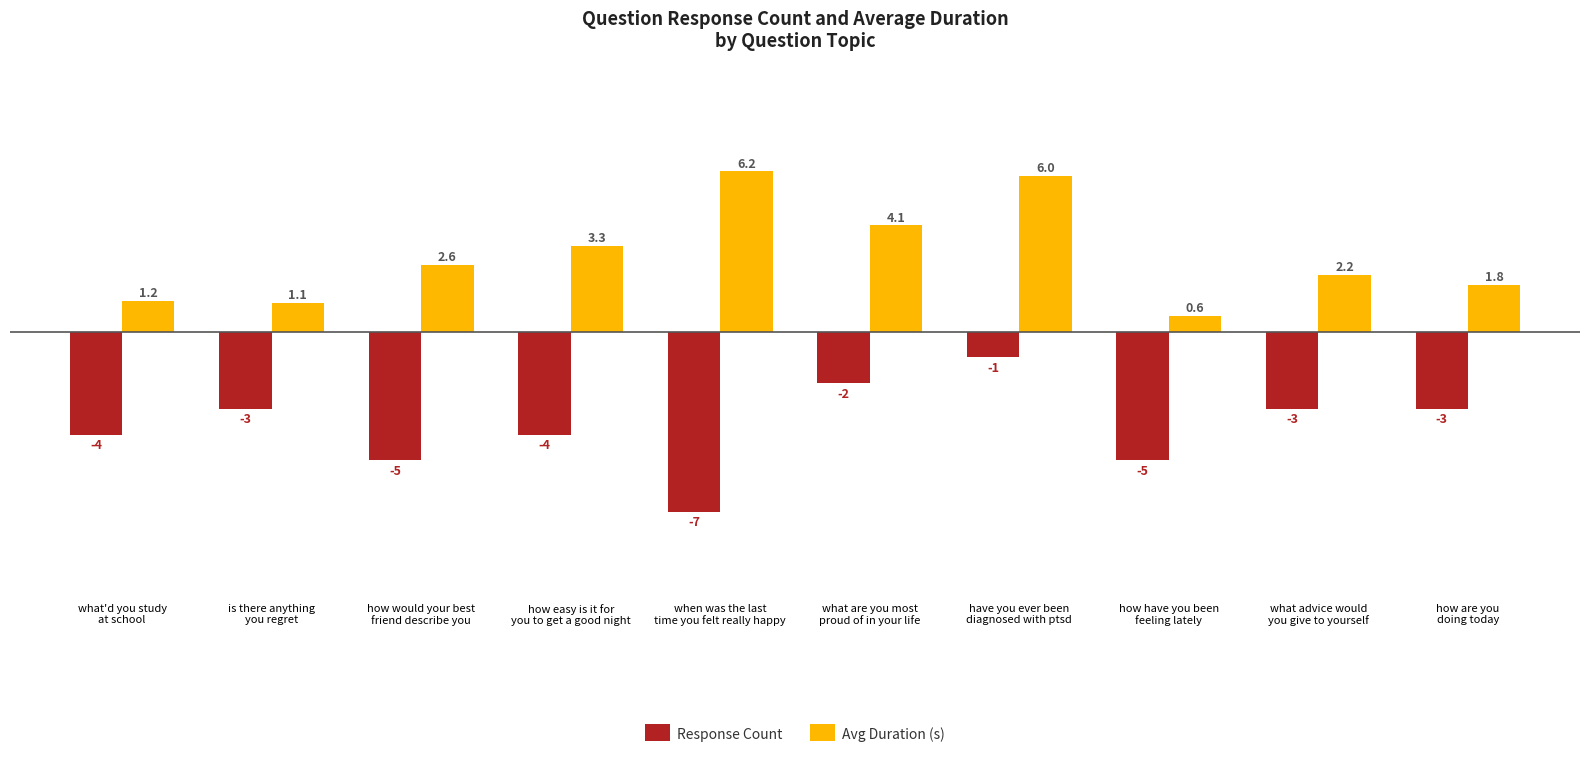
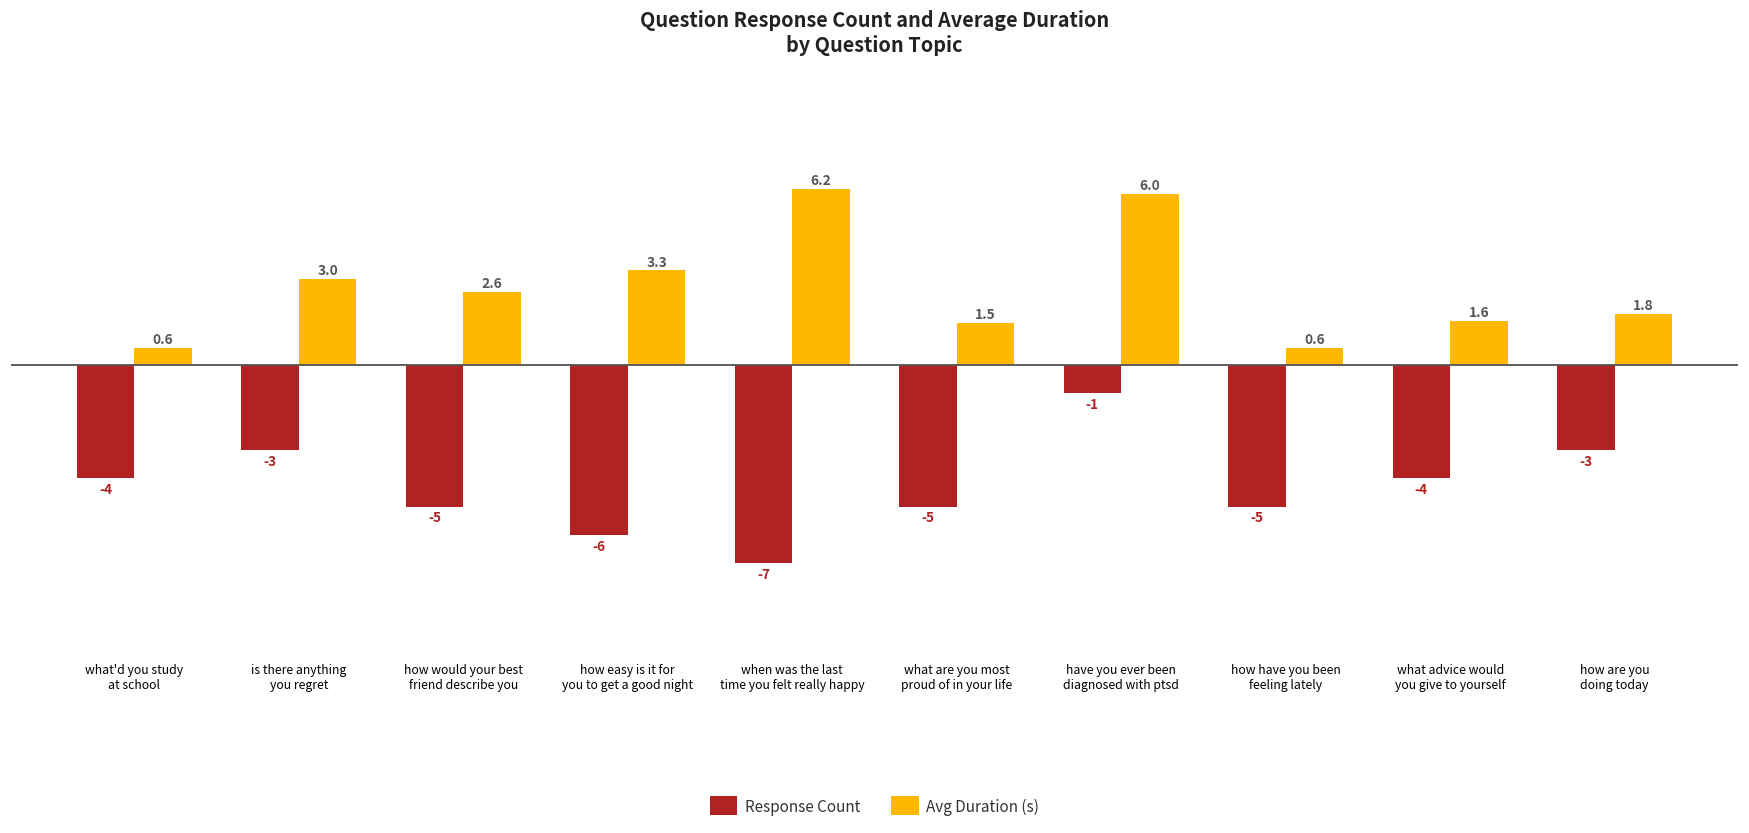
  {
    "Response Count": {
      "what'd you study at school": -4,
      "is there anything you regret": -3,
      "how would your best friend describe you": -5,
-     "how easy is it for you to get a good night": -4,
+     "how easy is it for you to get a good night": -6,
      "when was the last time you felt really happy": -7,
-     "what are you most proud of in your life": -2,
+     "what are you most proud of in your life": -5,
      "have you ever been diagnosed with ptsd": -1,
      "how have you been feeling lately": -5,
-     "what advice would you give to yourself": -3,
+     "what advice would you give to yourself": -4,
      "how are you doing today": -3
    },
    "Avg Duration (s)": {
-     "what'd you study at school": 1.2,
-     "is there anything you regret": 1.1,
+     "what'd you study at school": 0.6,
+     "is there anything you regret": 3.0,
      "how would your best friend describe you": 2.6,
      "how easy is it for you to get a good night": 3.3,
      "when was the last time you felt really happy": 6.2,
-     "what are you most proud of in your life": 4.1,
+     "what are you most proud of in your life": 1.5,
      "have you ever been diagnosed with ptsd": 6.0,
      "how have you been feeling lately": 0.6,
-     "what advice would you give to yourself": 2.2,
+     "what advice would you give to yourself": 1.6,
      "how are you doing today": 1.8
    }
  }
